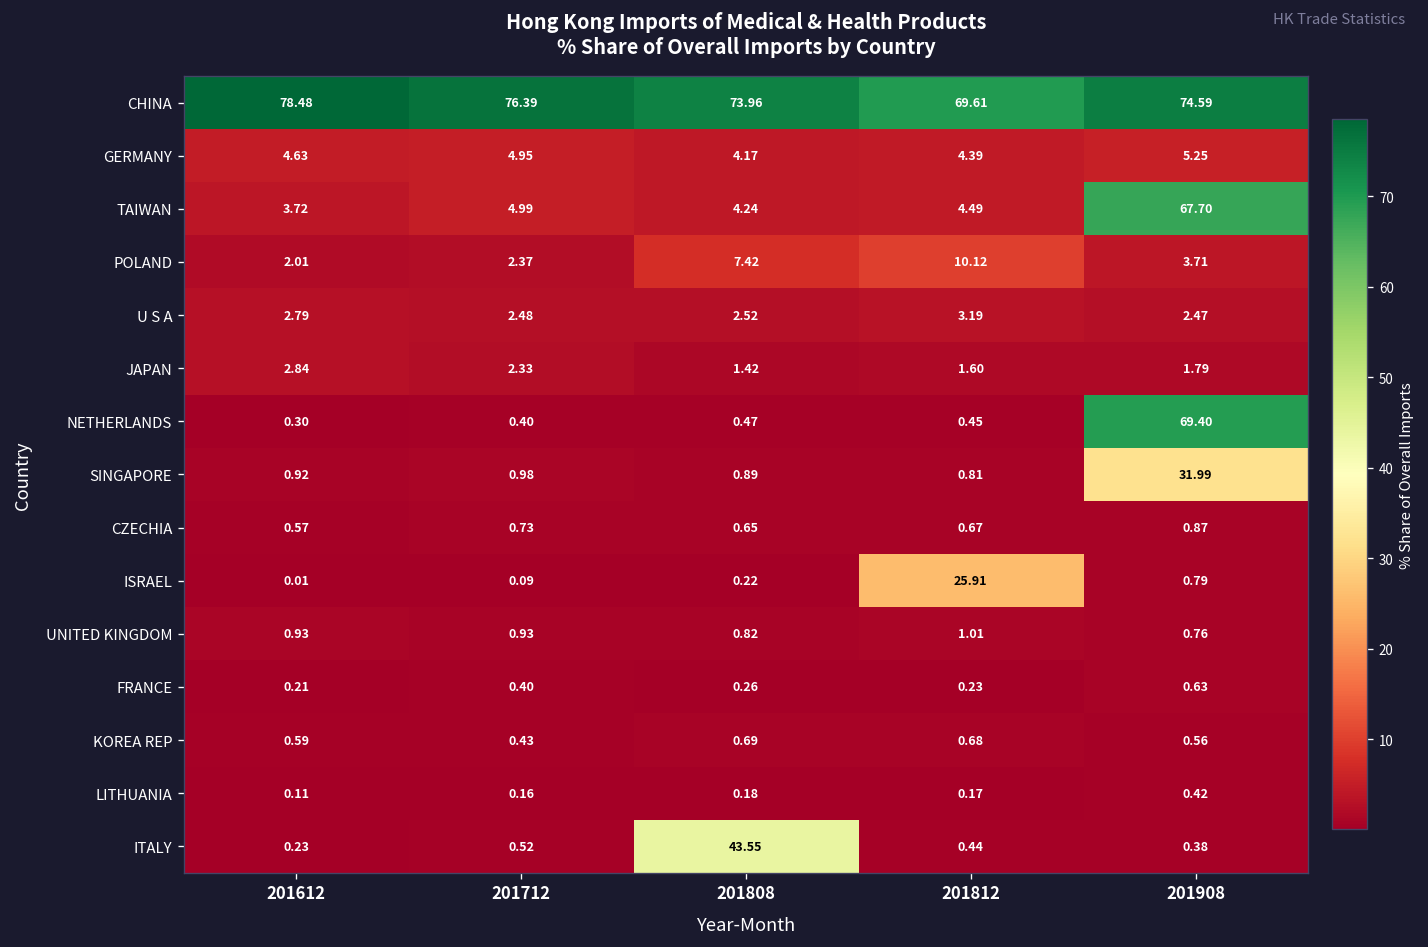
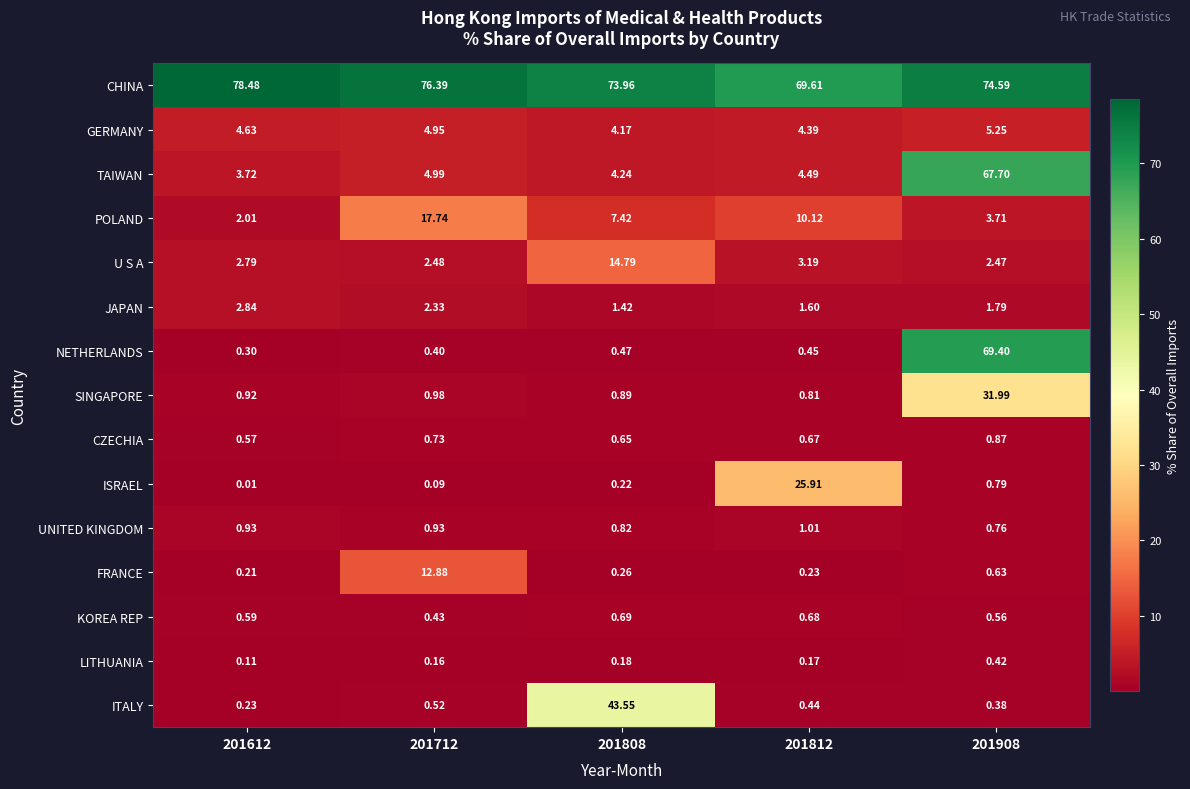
  {
    "CHINA": {
      "201612": 78.48,
      "201712": 76.39,
      "201808": 73.96,
      "201812": 69.61,
      "201908": 74.59
    },
    "GERMANY": {
      "201612": 4.63,
      "201712": 4.95,
      "201808": 4.17,
      "201812": 4.39,
      "201908": 5.25
    },
    "TAIWAN": {
      "201612": 3.72,
      "201712": 4.99,
      "201808": 4.24,
      "201812": 4.49,
      "201908": 67.70
    },
    "POLAND": {
      "201612": 2.01,
-     "201712": 2.37,
+     "201712": 17.74,
      "201808": 7.42,
      "201812": 10.12,
      "201908": 3.71
    },
    "U S A": {
      "201612": 2.79,
      "201712": 2.48,
-     "201808": 2.52,
+     "201808": 14.79,
      "201812": 3.19,
      "201908": 2.47
    },
    "JAPAN": {
      "201612": 2.84,
      "201712": 2.33,
      "201808": 1.42,
      "201812": 1.60,
      "201908": 1.79
    },
    "NETHERLANDS": {
      "201612": 0.30,
      "201712": 0.40,
      "201808": 0.47,
      "201812": 0.45,
      "201908": 69.40
    },
    "SINGAPORE": {
      "201612": 0.92,
      "201712": 0.98,
      "201808": 0.89,
      "201812": 0.81,
      "201908": 31.99
    },
    "CZECHIA": {
      "201612": 0.57,
      "201712": 0.73,
      "201808": 0.65,
      "201812": 0.67,
      "201908": 0.87
    },
    "ISRAEL": {
      "201612": 0.01,
      "201712": 0.09,
      "201808": 0.22,
      "201812": 25.91,
      "201908": 0.79
    },
    "UNITED KINGDOM": {
      "201612": 0.93,
      "201712": 0.93,
      "201808": 0.82,
      "201812": 1.01,
      "201908": 0.76
    },
    "FRANCE": {
      "201612": 0.21,
-     "201712": 0.40,
+     "201712": 12.88,
      "201808": 0.26,
      "201812": 0.23,
      "201908": 0.63
    },
    "KOREA REP": {
      "201612": 0.59,
      "201712": 0.43,
      "201808": 0.69,
      "201812": 0.68,
      "201908": 0.56
    },
    "LITHUANIA": {
      "201612": 0.11,
      "201712": 0.16,
      "201808": 0.18,
      "201812": 0.17,
      "201908": 0.42
    },
    "ITALY": {
      "201612": 0.23,
      "201712": 0.52,
      "201808": 43.55,
      "201812": 0.44,
      "201908": 0.38
    }
  }
